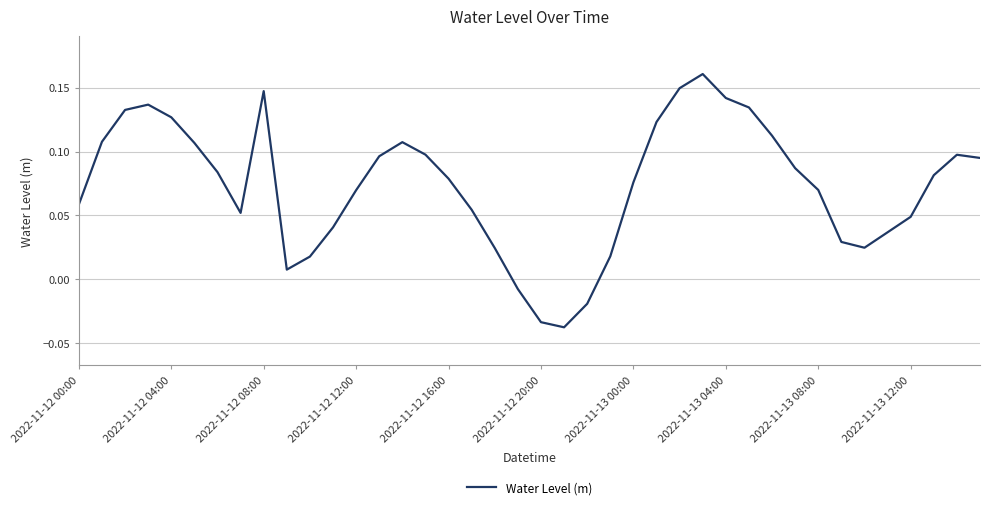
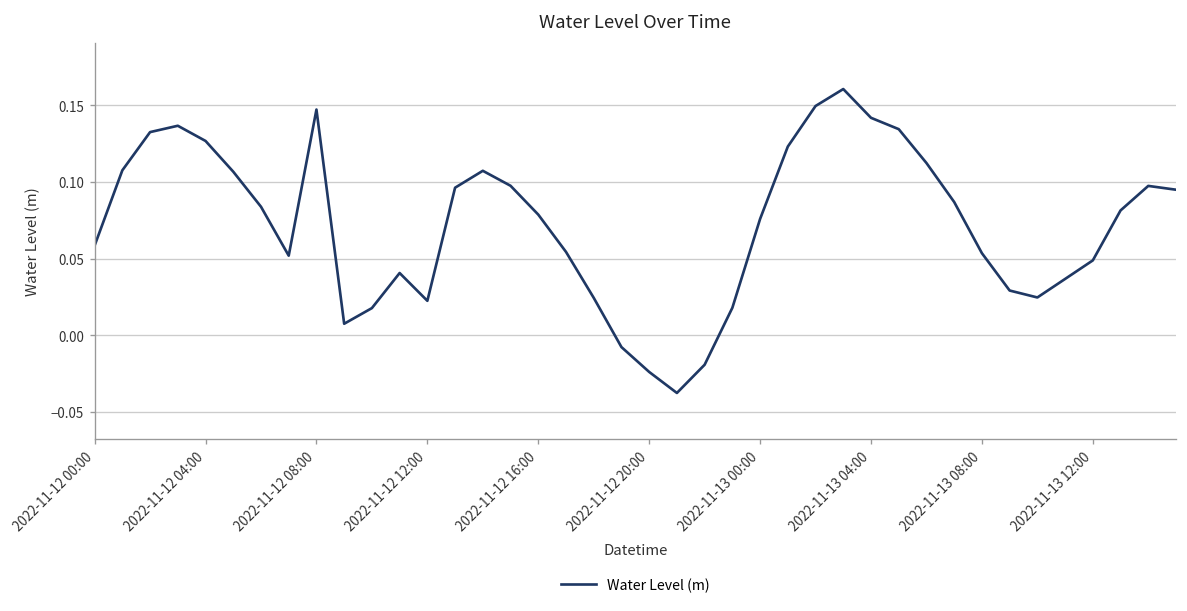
  {
    "2022-11-12 00:00": 0.059,
    "2022-11-12 04:00": 0.127,
    "2022-11-12 08:00": 0.147,
-   "2022-11-12 12:00": 0.070,
+   "2022-11-12 12:00": 0.023,
    "2022-11-12 16:00": 0.079,
-   "2022-11-12 20:00": -0.033,
+   "2022-11-12 20:00": -0.024,
    "2022-11-13 00:00": 0.076,
    "2022-11-13 04:00": 0.142,
-   "2022-11-13 08:00": 0.070,
+   "2022-11-13 08:00": 0.054,
    "2022-11-13 12:00": 0.049
  }
